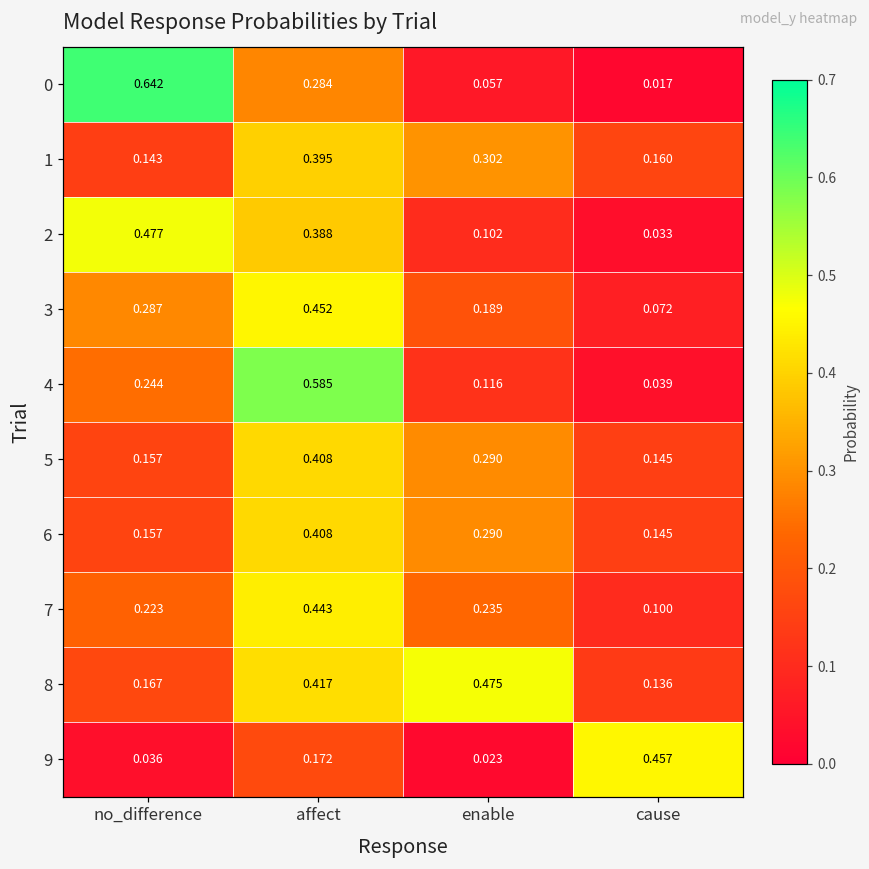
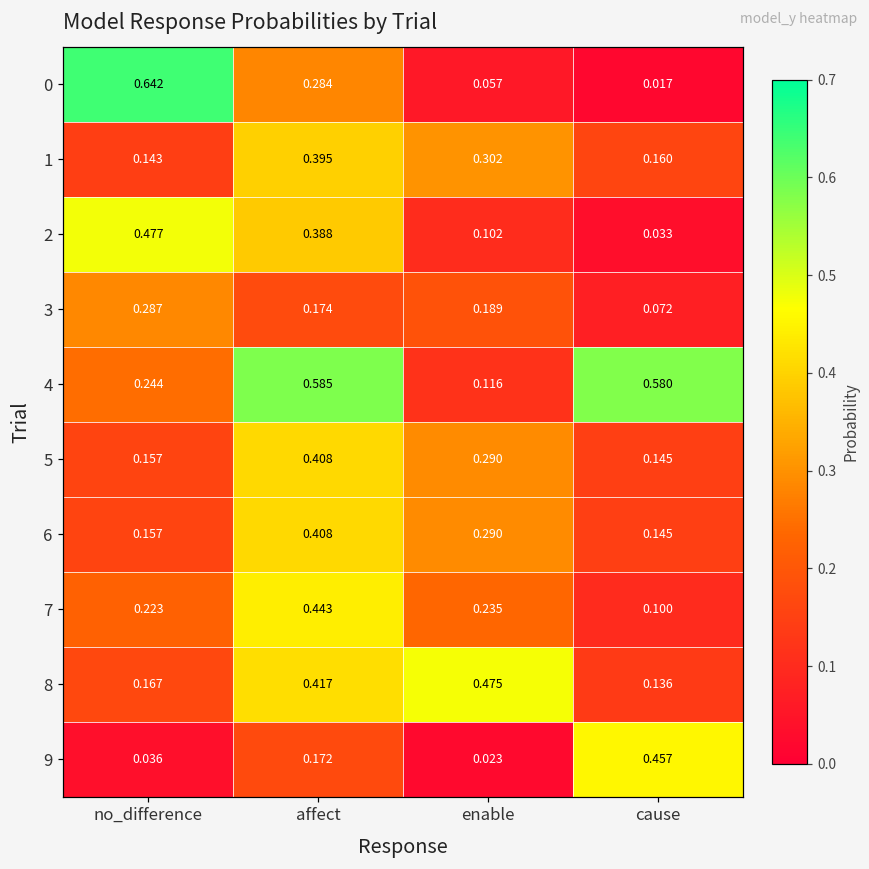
  {
    "0": {
      "no_difference": 0.642,
      "affect": 0.284,
      "enable": 0.057,
      "cause": 0.017
    },
    "1": {
      "no_difference": 0.143,
      "affect": 0.395,
      "enable": 0.302,
      "cause": 0.160
    },
    "2": {
      "no_difference": 0.477,
      "affect": 0.388,
      "enable": 0.102,
      "cause": 0.033
    },
    "3": {
      "no_difference": 0.287,
-     "affect": 0.452,
+     "affect": 0.174,
      "enable": 0.189,
      "cause": 0.072
    },
    "4": {
      "no_difference": 0.244,
      "affect": 0.585,
      "enable": 0.116,
-     "cause": 0.039
+     "cause": 0.580
    },
    "5": {
      "no_difference": 0.157,
      "affect": 0.408,
      "enable": 0.290,
      "cause": 0.145
    },
    "6": {
      "no_difference": 0.157,
      "affect": 0.408,
      "enable": 0.290,
      "cause": 0.145
    },
    "7": {
      "no_difference": 0.223,
      "affect": 0.443,
      "enable": 0.235,
      "cause": 0.100
    },
    "8": {
      "no_difference": 0.167,
      "affect": 0.417,
      "enable": 0.475,
      "cause": 0.136
    },
    "9": {
      "no_difference": 0.036,
      "affect": 0.172,
      "enable": 0.023,
      "cause": 0.457
    }
  }
